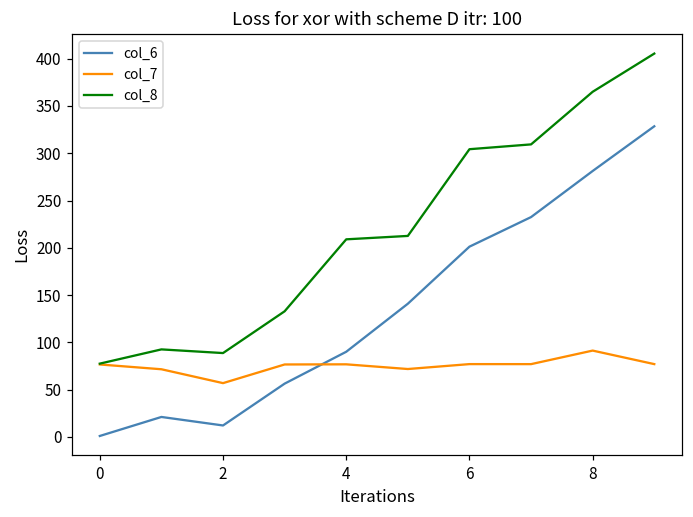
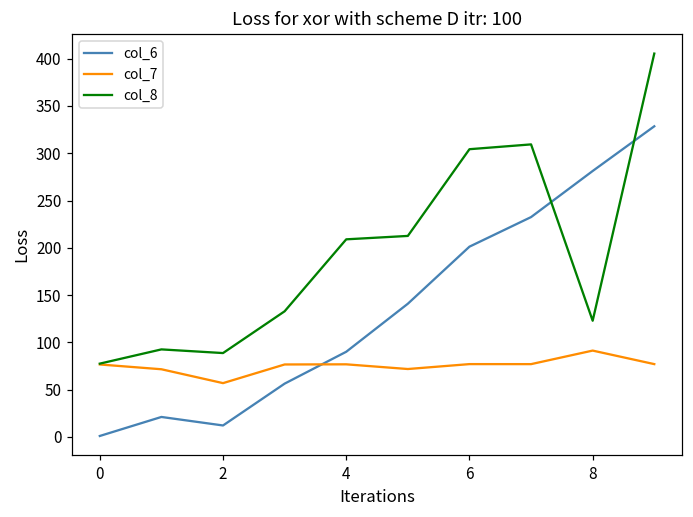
  {
    "col_6": {
      "0": 0,
      "2": 10,
      "4": 90,
      "6": 200,
      "8": 280
    },
    "col_7": {
      "2": 60,
      "4": 80,
      "6": 80,
      "8": 90
    },
    "col_8": {
      "2": 90,
      "4": 210,
      "6": 300,
-     "8": 370
+     "8": 120
    }
  }
